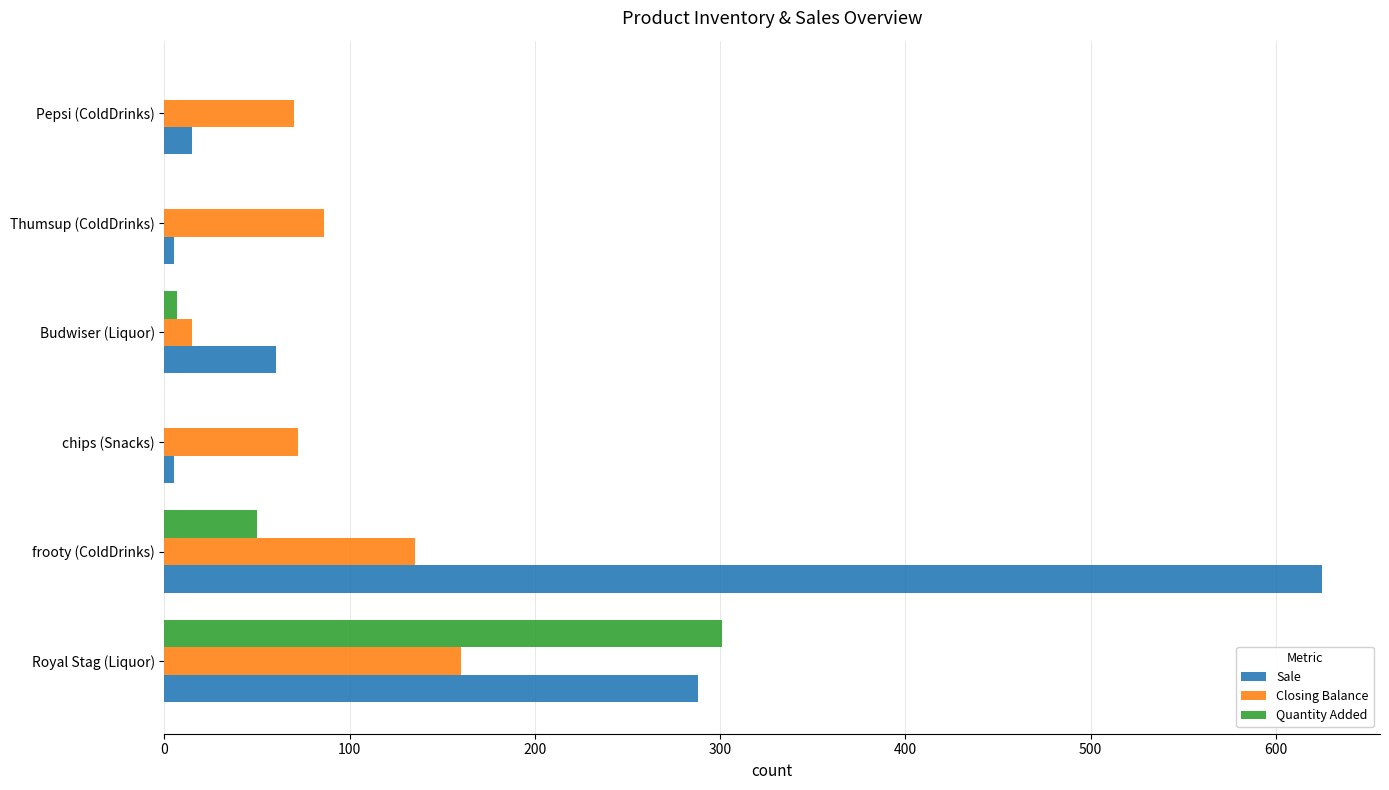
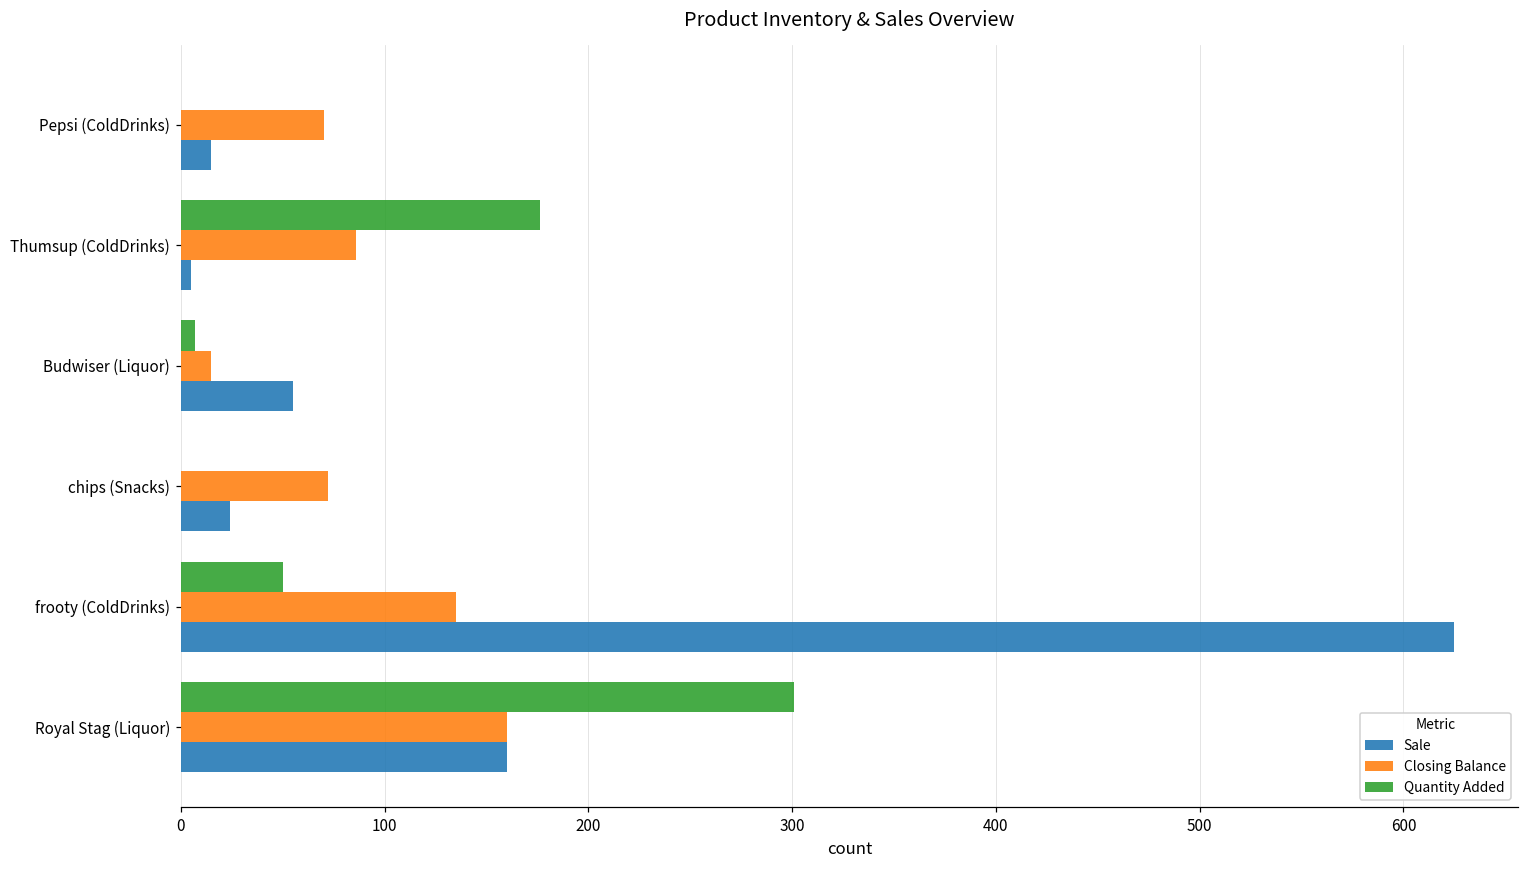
  {
    "Sale": {
      "Pepsi (ColdDrinks)": 15,
      "Thumsup (ColdDrinks)": 5,
-     "Budwiser (Liquor)": 60,
-     "chips (Snacks)": 5,
+     "Budwiser (Liquor)": 55,
+     "chips (Snacks)": 24,
      "frooty (ColdDrinks)": 625,
-     "Royal Stag (Liquor)": 288
+     "Royal Stag (Liquor)": 160
    },
    "Closing Balance": {
      "Pepsi (ColdDrinks)": 70,
      "Thumsup (ColdDrinks)": 86,
      "Budwiser (Liquor)": 15,
      "chips (Snacks)": 72,
      "frooty (ColdDrinks)": 135,
      "Royal Stag (Liquor)": 160
    },
    "Quantity Added": {
      "Pepsi (ColdDrinks)": 0,
-     "Thumsup (ColdDrinks)": 0,
+     "Thumsup (ColdDrinks)": 176,
      "Budwiser (Liquor)": 7,
      "chips (Snacks)": 0,
      "frooty (ColdDrinks)": 50,
      "Royal Stag (Liquor)": 301
    }
  }
